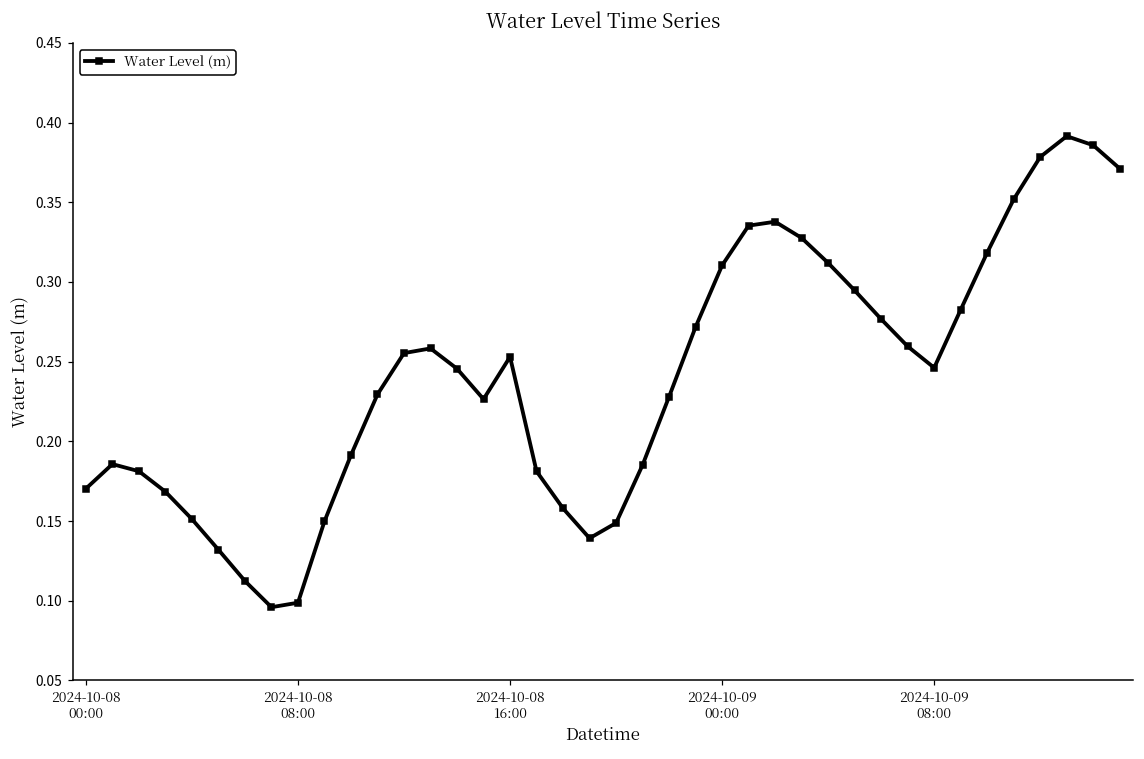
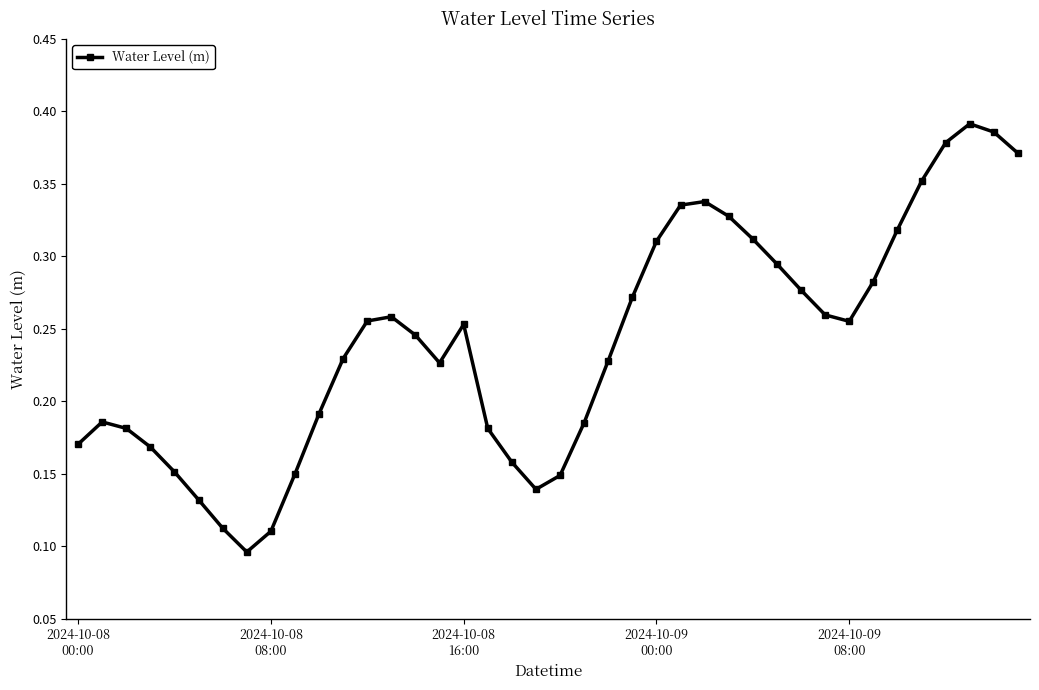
  {
    "2024-10-08 00:00": 0.170,
-   "2024-10-08 08:00": 0.099,
+   "2024-10-08 08:00": 0.110,
    "2024-10-08 16:00": 0.253,
    "2024-10-09 00:00": 0.310,
-   "2024-10-09 08:00": 0.246
+   "2024-10-09 08:00": 0.255
  }
